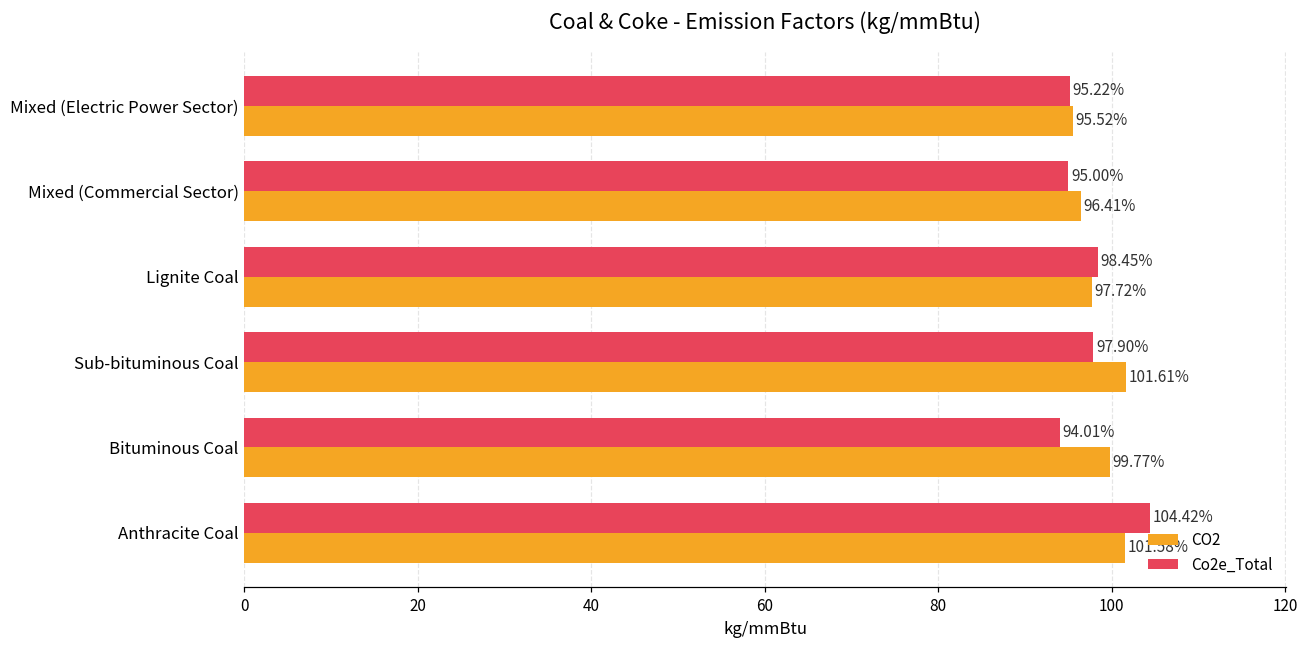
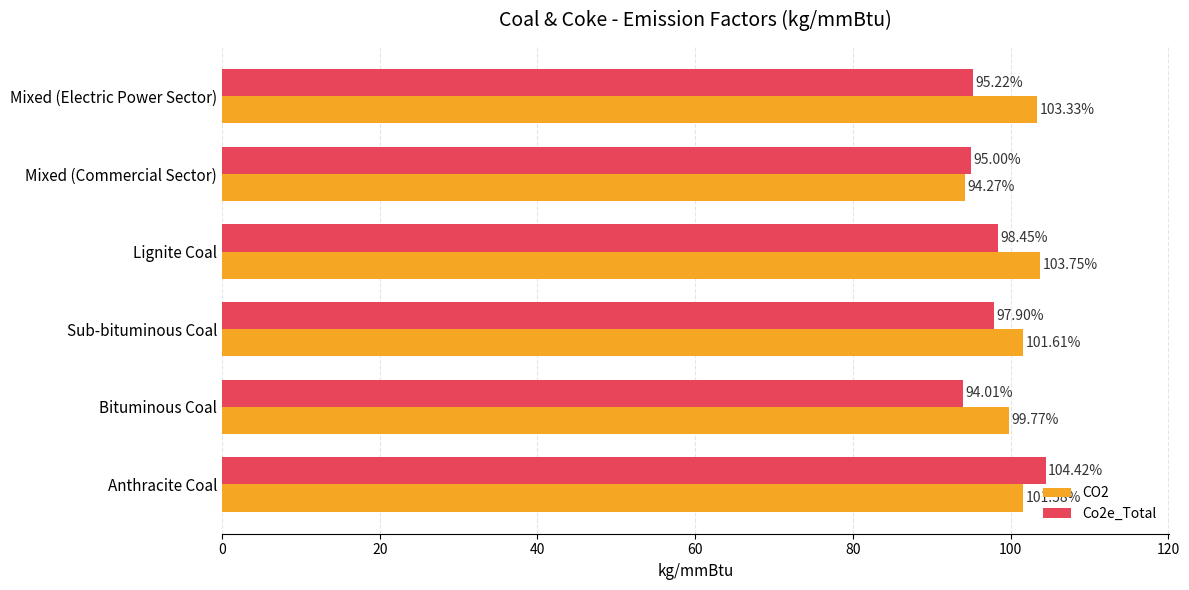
  {
    "CO2": {
-     "Mixed (Electric Power Sector)": "95.52%",
-     "Mixed (Commercial Sector)": "96.41%",
-     "Lignite Coal": "97.72%",
+     "Mixed (Electric Power Sector)": "103.33%",
+     "Mixed (Commercial Sector)": "94.27%",
+     "Lignite Coal": "103.75%",
      "Sub-bituminous Coal": "101.61%",
      "Bituminous Coal": "99.77%",
      "Anthracite Coal": "101.58%"
    },
    "Co2e_Total": {
      "Mixed (Electric Power Sector)": "95.22%",
      "Mixed (Commercial Sector)": "95.00%",
      "Lignite Coal": "98.45%",
      "Sub-bituminous Coal": "97.90%",
      "Bituminous Coal": "94.01%",
      "Anthracite Coal": "104.42%"
    }
  }
